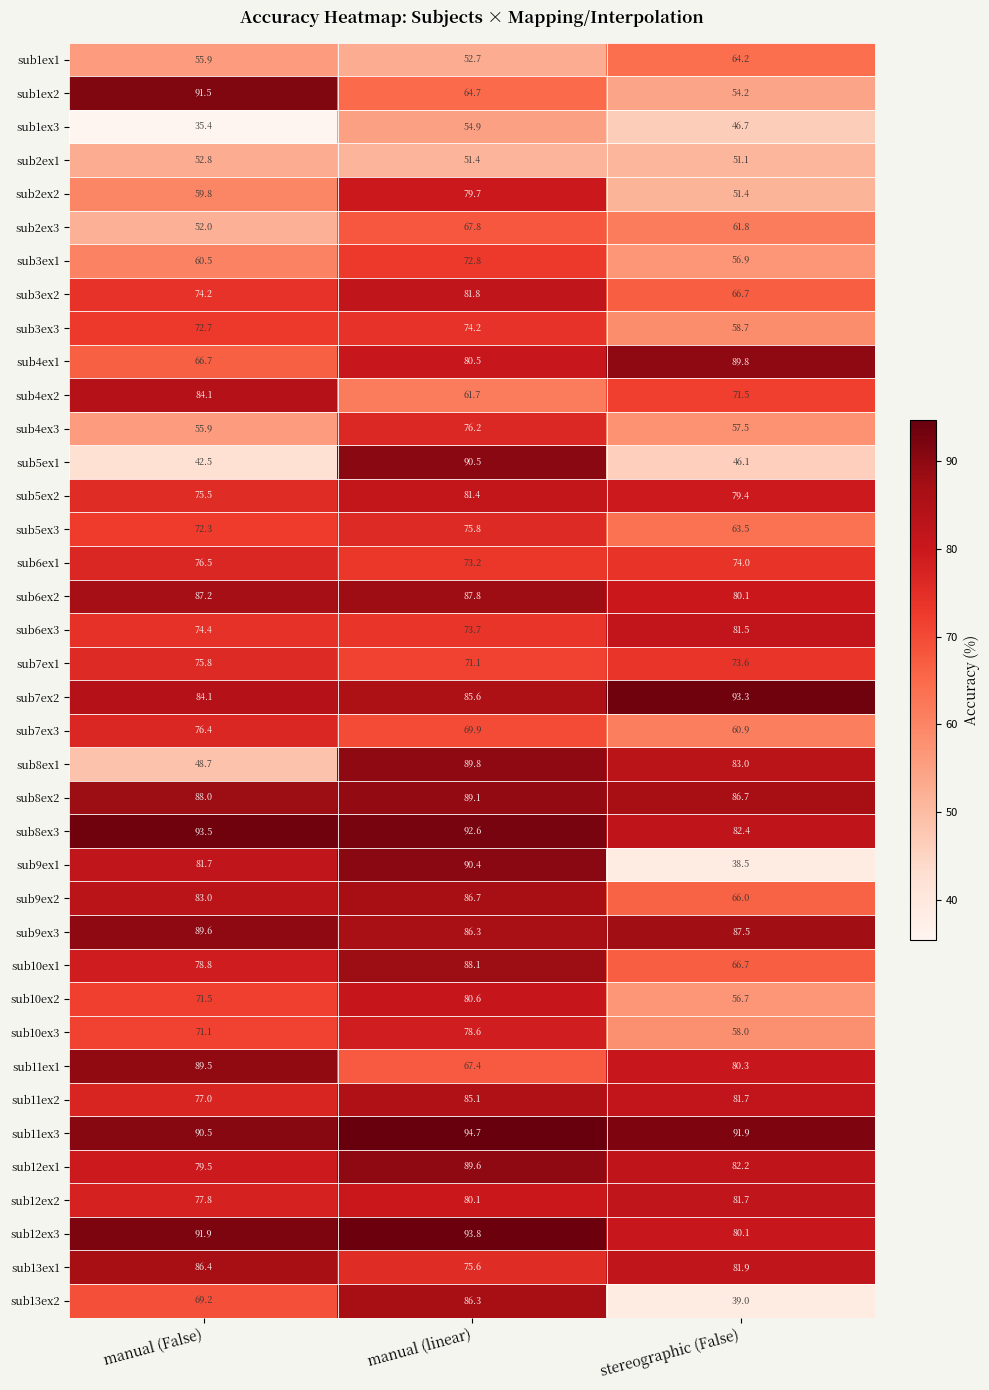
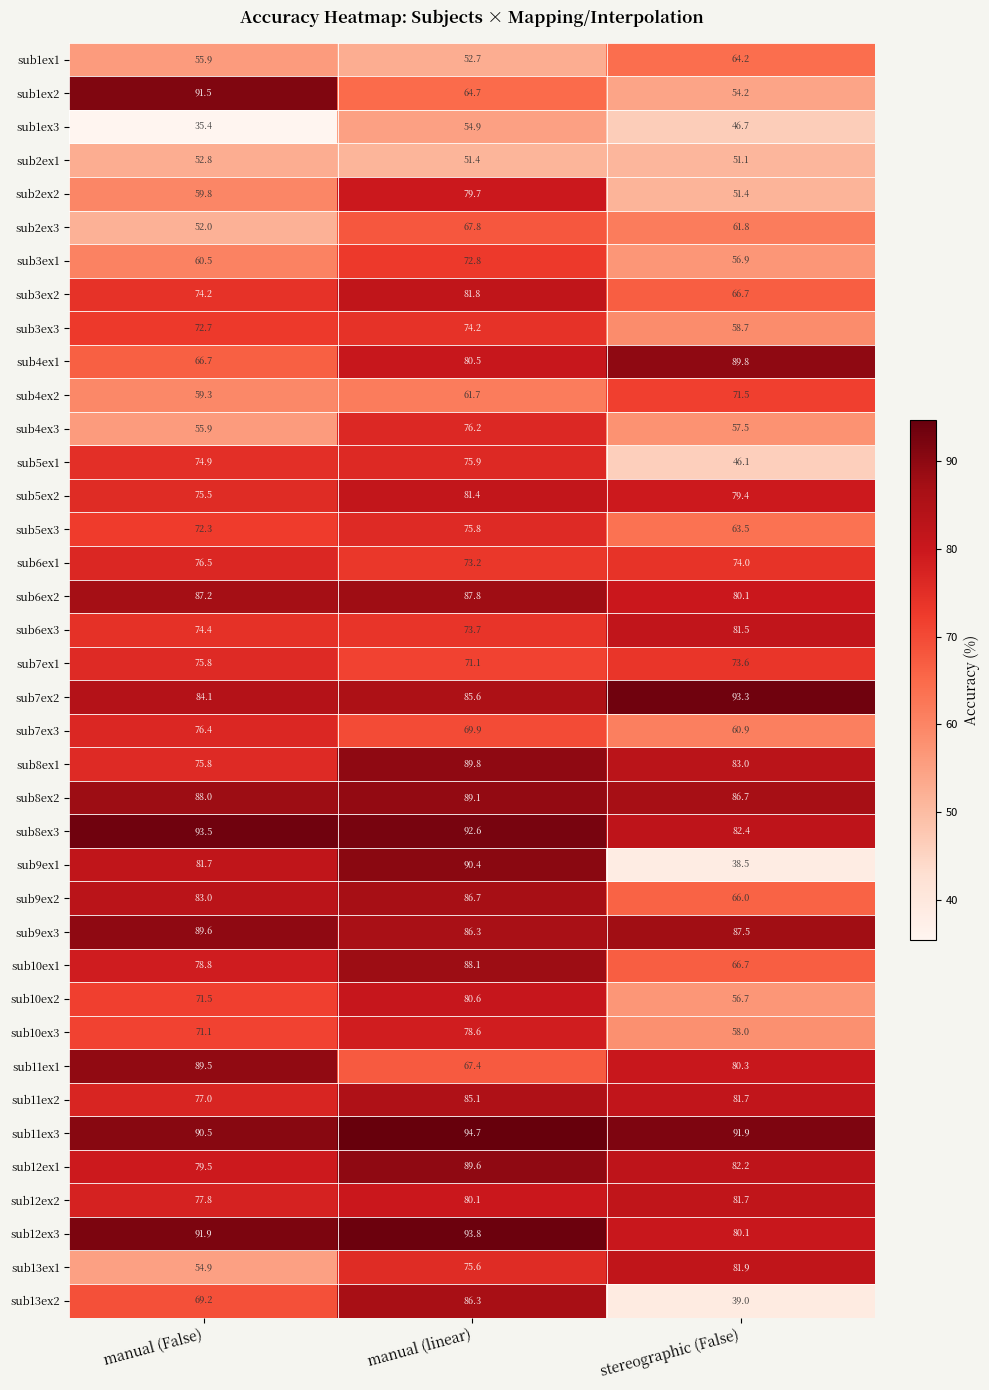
  {
    "sub1ex1": {
      "manual (False)": 55.9,
      "manual (linear)": 52.7,
      "stereographic (False)": 64.2
    },
    "sub1ex2": {
      "manual (False)": 91.5,
      "manual (linear)": 64.7,
      "stereographic (False)": 54.2
    },
    "sub1ex3": {
      "manual (False)": 35.4,
      "manual (linear)": 54.9,
      "stereographic (False)": 46.7
    },
    "sub2ex1": {
      "manual (False)": 52.8,
      "manual (linear)": 51.4,
      "stereographic (False)": 51.1
    },
    "sub2ex2": {
      "manual (False)": 59.8,
      "manual (linear)": 79.7,
      "stereographic (False)": 51.4
    },
    "sub2ex3": {
      "manual (False)": 52.0,
      "manual (linear)": 67.8,
      "stereographic (False)": 61.8
    },
    "sub3ex1": {
      "manual (False)": 60.5,
      "manual (linear)": 72.8,
      "stereographic (False)": 56.9
    },
    "sub3ex2": {
      "manual (False)": 74.2,
      "manual (linear)": 81.8,
      "stereographic (False)": 66.7
    },
    "sub3ex3": {
      "manual (False)": 72.7,
      "manual (linear)": 74.2,
      "stereographic (False)": 58.7
    },
    "sub4ex1": {
      "manual (False)": 66.7,
      "manual (linear)": 80.5,
      "stereographic (False)": 89.8
    },
    "sub4ex2": {
-     "manual (False)": 84.1,
+     "manual (False)": 59.3,
      "manual (linear)": 61.7,
      "stereographic (False)": 71.5
    },
    "sub4ex3": {
      "manual (False)": 55.9,
      "manual (linear)": 76.2,
      "stereographic (False)": 57.5
    },
    "sub5ex1": {
-     "manual (False)": 42.5,
-     "manual (linear)": 90.5,
+     "manual (False)": 74.9,
+     "manual (linear)": 75.9,
      "stereographic (False)": 46.1
    },
    "sub5ex2": {
      "manual (False)": 75.5,
      "manual (linear)": 81.4,
      "stereographic (False)": 79.4
    },
    "sub5ex3": {
      "manual (False)": 72.3,
      "manual (linear)": 75.8,
      "stereographic (False)": 63.5
    },
    "sub6ex1": {
      "manual (False)": 76.5,
      "manual (linear)": 73.2,
      "stereographic (False)": 74.0
    },
    "sub6ex2": {
      "manual (False)": 87.2,
      "manual (linear)": 87.8,
      "stereographic (False)": 80.1
    },
    "sub6ex3": {
      "manual (False)": 74.4,
      "manual (linear)": 73.7,
      "stereographic (False)": 81.5
    },
    "sub7ex1": {
      "manual (False)": 75.8,
      "manual (linear)": 71.1,
      "stereographic (False)": 73.6
    },
    "sub7ex2": {
      "manual (False)": 84.1,
      "manual (linear)": 85.6,
      "stereographic (False)": 93.3
    },
    "sub7ex3": {
      "manual (False)": 76.4,
      "manual (linear)": 69.9,
      "stereographic (False)": 60.9
    },
    "sub8ex1": {
-     "manual (False)": 48.7,
+     "manual (False)": 75.8,
      "manual (linear)": 89.8,
      "stereographic (False)": 83.0
    },
    "sub8ex2": {
      "manual (False)": 88.0,
      "manual (linear)": 89.1,
      "stereographic (False)": 86.7
    },
    "sub8ex3": {
      "manual (False)": 93.5,
      "manual (linear)": 92.6,
      "stereographic (False)": 82.4
    },
    "sub9ex1": {
      "manual (False)": 81.7,
      "manual (linear)": 90.4,
      "stereographic (False)": 38.5
    },
    "sub9ex2": {
      "manual (False)": 83.0,
      "manual (linear)": 86.7,
      "stereographic (False)": 66.0
    },
    "sub9ex3": {
      "manual (False)": 89.6,
      "manual (linear)": 86.3,
      "stereographic (False)": 87.5
    },
    "sub10ex1": {
      "manual (False)": 78.8,
      "manual (linear)": 88.1,
      "stereographic (False)": 66.7
    },
    "sub10ex2": {
      "manual (False)": 71.5,
      "manual (linear)": 80.6,
      "stereographic (False)": 56.7
    },
    "sub10ex3": {
      "manual (False)": 71.1,
      "manual (linear)": 78.6,
      "stereographic (False)": 58.0
    },
    "sub11ex1": {
      "manual (False)": 89.5,
      "manual (linear)": 67.4,
      "stereographic (False)": 80.3
    },
    "sub11ex2": {
      "manual (False)": 77.0,
      "manual (linear)": 85.1,
      "stereographic (False)": 81.7
    },
    "sub11ex3": {
      "manual (False)": 90.5,
      "manual (linear)": 94.7,
      "stereographic (False)": 91.9
    },
    "sub12ex1": {
      "manual (False)": 79.5,
      "manual (linear)": 89.6,
      "stereographic (False)": 82.2
    },
    "sub12ex2": {
      "manual (False)": 77.8,
      "manual (linear)": 80.1,
      "stereographic (False)": 81.7
    },
    "sub12ex3": {
      "manual (False)": 91.9,
      "manual (linear)": 93.8,
      "stereographic (False)": 80.1
    },
    "sub13ex1": {
-     "manual (False)": 86.4,
+     "manual (False)": 54.9,
      "manual (linear)": 75.6,
      "stereographic (False)": 81.9
    },
    "sub13ex2": {
      "manual (False)": 69.2,
      "manual (linear)": 86.3,
      "stereographic (False)": 39.0
    }
  }
